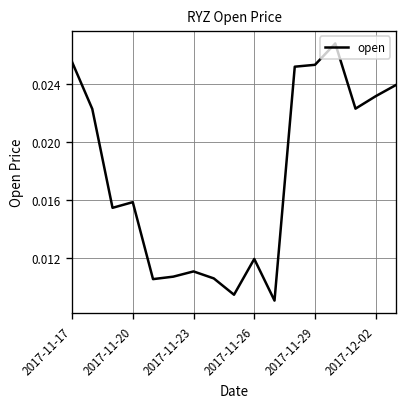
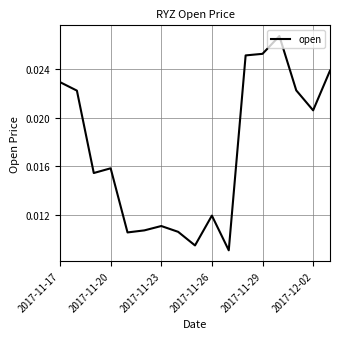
  {
-   "2017-11-17": 0.0255,
+   "2017-11-17": 0.0230,
    "2017-11-20": 0.0158,
    "2017-11-23": 0.0111,
    "2017-11-26": 0.0119,
    "2017-11-29": 0.0253,
-   "2017-12-02": 0.0231
+   "2017-12-02": 0.0206
  }
